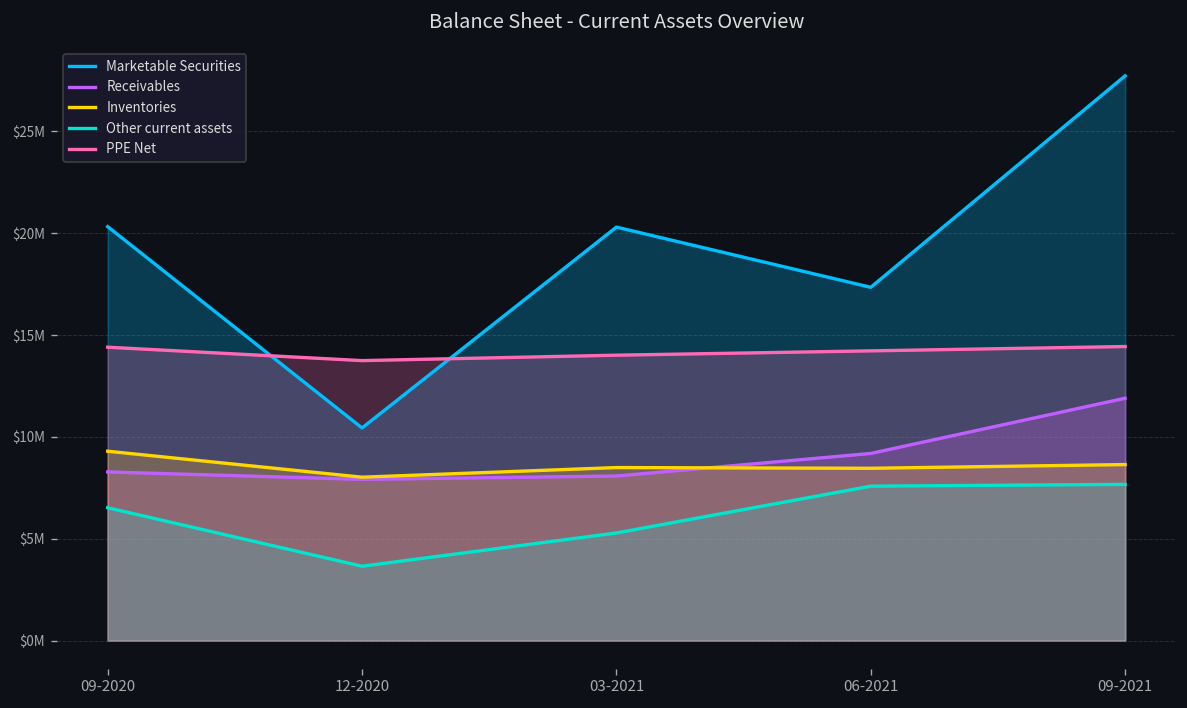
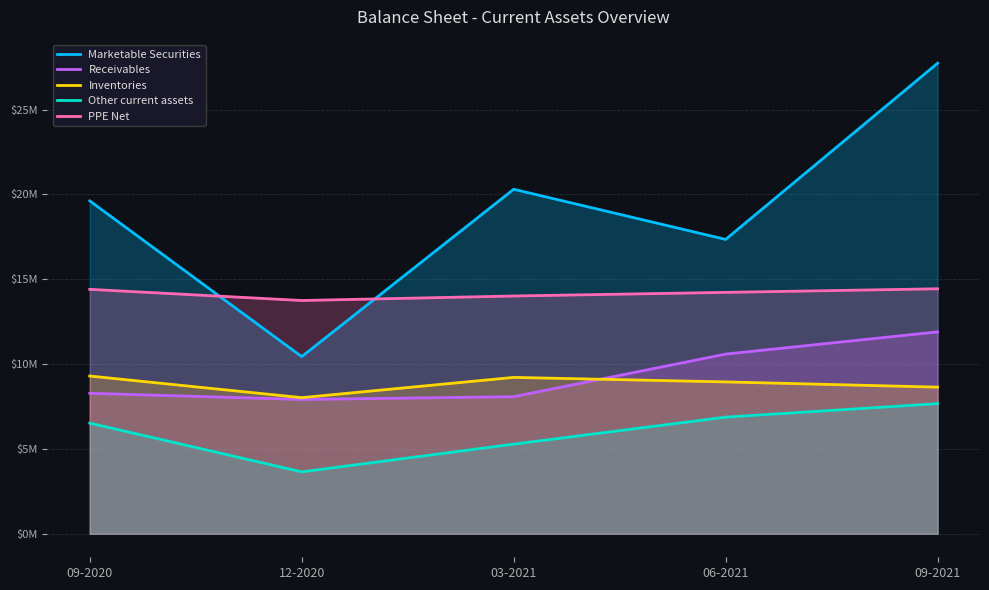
  {
    "Marketable Securities": {
-     "09-2020": "$20300000",
+     "09-2020": "$19600000",
      "12-2020": "$10400000",
      "03-2021": "$20300000",
      "06-2021": "$17300000",
      "09-2021": "$27700000"
    },
    "Receivables": {
      "09-2020": "$8300000",
      "03-2021": "$8100000",
-     "06-2021": "$9200000",
+     "06-2021": "$10600000",
      "09-2021": "$11900000"
    },
    "Inventories": {
      "09-2020": "$9300000",
-     "03-2021": "$8500000",
-     "06-2021": "$8500000",
+     "03-2021": "$9200000",
+     "06-2021": "$8900000",
      "09-2021": "$8600000"
    },
    "Other current assets": {
      "09-2020": "$6500000",
      "12-2020": "$3600000",
      "03-2021": "$5300000",
-     "06-2021": "$7600000",
+     "06-2021": "$6900000",
      "09-2021": "$7700000"
    },
    "PPE Net": {
      "09-2020": "$14400000",
      "12-2020": "$13700000",
      "03-2021": "$14000000",
      "06-2021": "$14200000",
      "09-2021": "$14400000"
    }
  }
